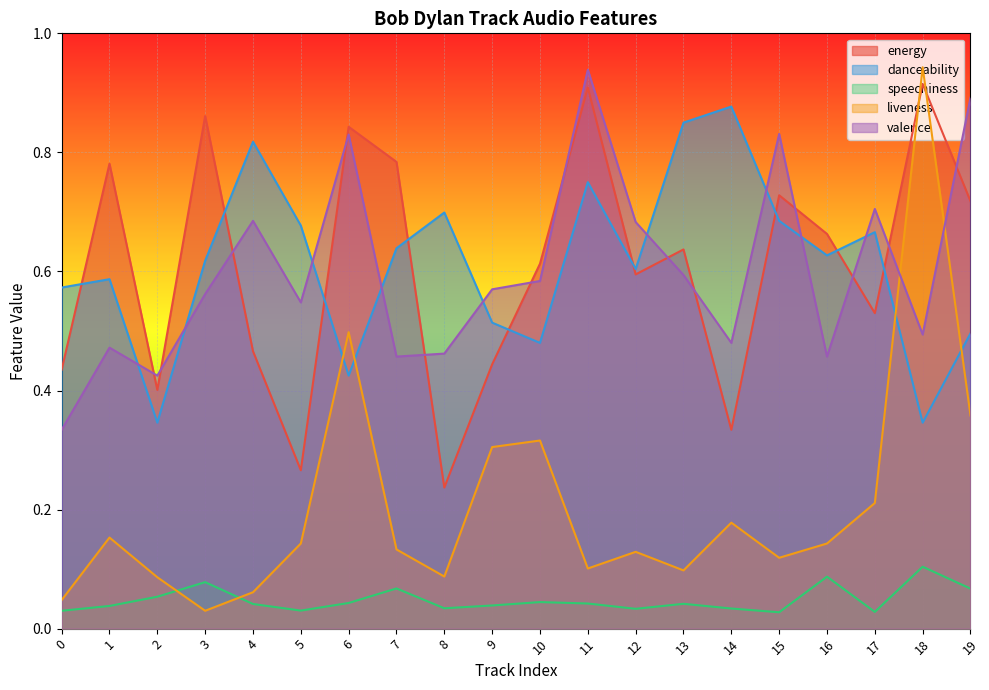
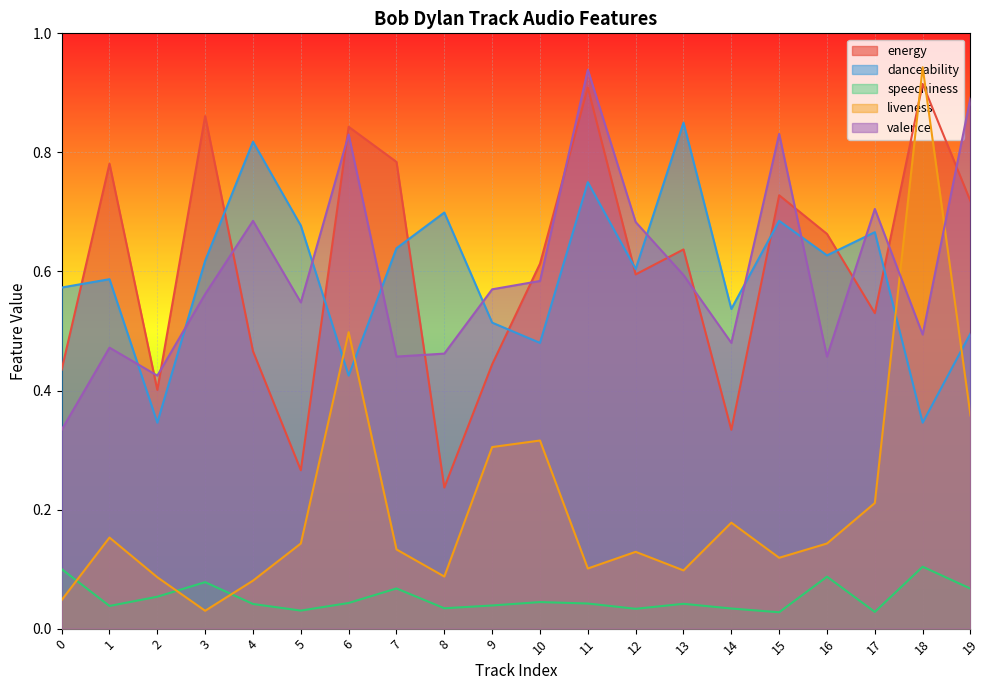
  {
    "energy": {
      "0": 0.44,
      "1": 0.78,
      "2": 0.40,
      "3": 0.86,
      "4": 0.47,
      "5": 0.27,
      "6": 0.84,
      "7": 0.78,
      "8": 0.24,
      "9": 0.44,
      "10": 0.61,
      "11": 0.91,
      "12": 0.60,
      "13": 0.64,
      "14": 0.33,
      "15": 0.73,
      "16": 0.66,
      "17": 0.53,
      "19": 0.72
    },
    "danceability": {
      "0": 0.57,
      "1": 0.59,
      "2": 0.35,
      "3": 0.62,
      "4": 0.82,
      "5": 0.68,
      "6": 0.43,
      "7": 0.64,
      "8": 0.70,
      "9": 0.51,
      "10": 0.48,
      "11": 0.75,
      "12": 0.60,
      "13": 0.85,
-     "14": 0.88,
+     "14": 0.54,
      "15": 0.69,
      "16": 0.63,
      "17": 0.67,
      "18": 0.35,
      "19": 0.50
    },
    "speechiness": {
-     "0": 0.03,
+     "0": 0.10,
      "1": 0.04,
      "2": 0.05,
      "3": 0.08,
      "4": 0.04,
      "5": 0.03,
      "6": 0.04,
      "7": 0.07,
      "8": 0.03,
      "9": 0.04,
      "10": 0.04,
      "11": 0.04,
      "12": 0.03,
      "13": 0.04,
      "14": 0.03,
      "15": 0.03,
      "16": 0.09,
      "17": 0.03,
      "18": 0.10,
      "19": 0.07
    },
    "liveness": {
      "0": 0.05,
      "1": 0.15,
      "2": 0.09,
      "3": 0.03,
-     "4": 0.06,
+     "4": 0.08,
      "5": 0.14,
      "6": 0.50,
      "7": 0.13,
      "8": 0.09,
      "9": 0.31,
      "10": 0.32,
      "11": 0.10,
      "12": 0.13,
      "13": 0.10,
      "14": 0.18,
      "15": 0.12,
      "16": 0.14,
      "17": 0.21,
      "19": 0.36
    },
    "valence": {
      "0": 0.33,
      "1": 0.47,
      "2": 0.43,
      "3": 0.56,
      "4": 0.69,
      "5": 0.55,
      "6": 0.83,
      "7": 0.46,
      "8": 0.46,
      "9": 0.57,
      "10": 0.58,
      "11": 0.94,
      "12": 0.68,
      "13": 0.59,
      "14": 0.48,
      "15": 0.83,
      "16": 0.46,
      "17": 0.71,
      "18": 0.49,
      "19": 0.89
    }
  }
